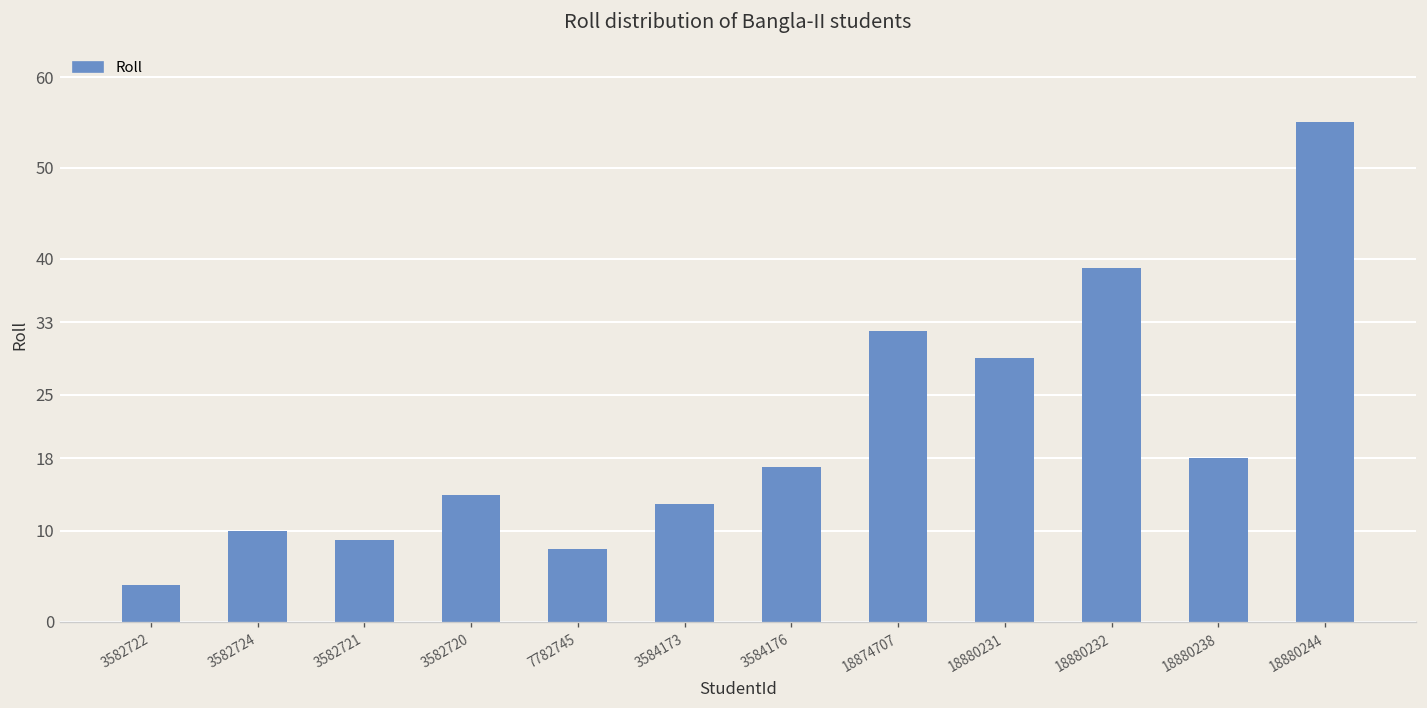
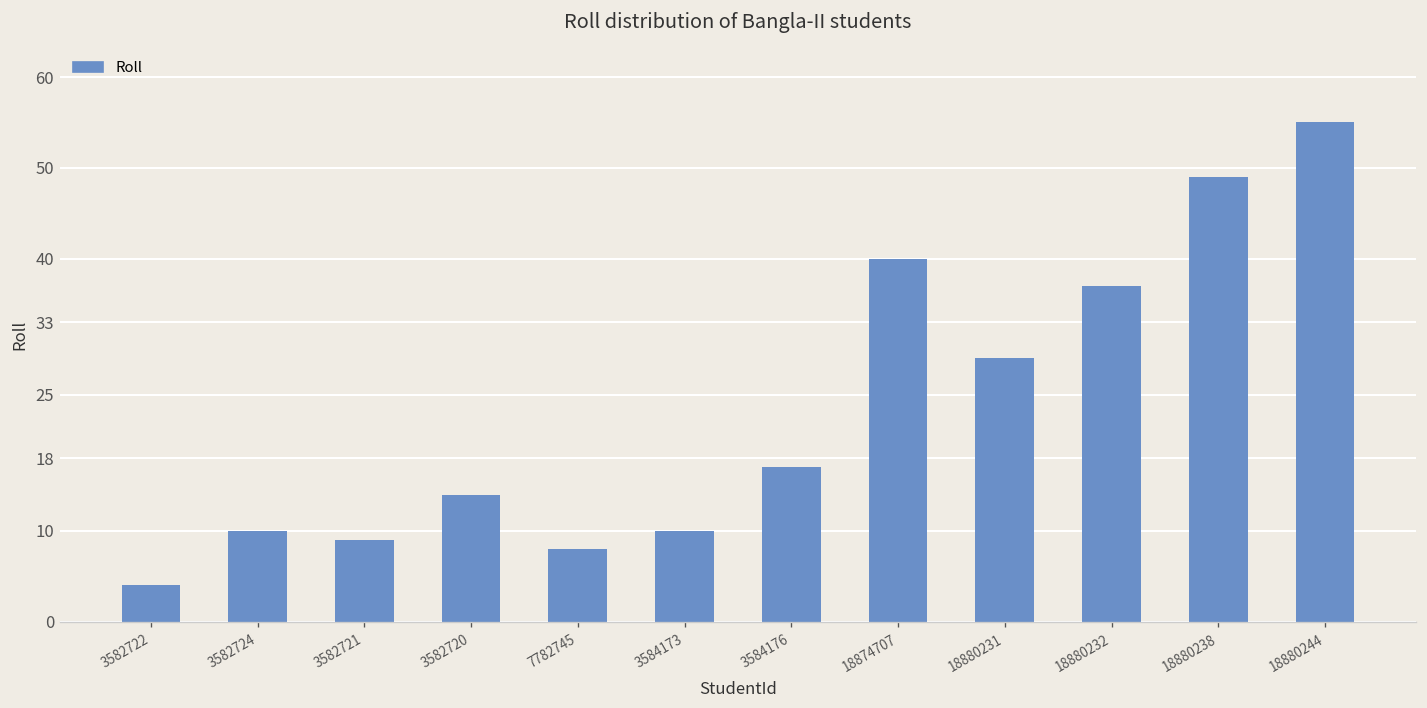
  {
    "3582722": 4,
    "3582724": 10,
    "3582721": 9,
    "3582720": 14,
    "7782745": 8,
-   "3584173": 13,
+   "3584173": 10,
    "3584176": 17,
-   "18874707": 32,
+   "18874707": 40,
    "18880231": 29,
-   "18880232": 39,
-   "18880238": 18,
+   "18880232": 37,
+   "18880238": 49,
    "18880244": 55
  }
